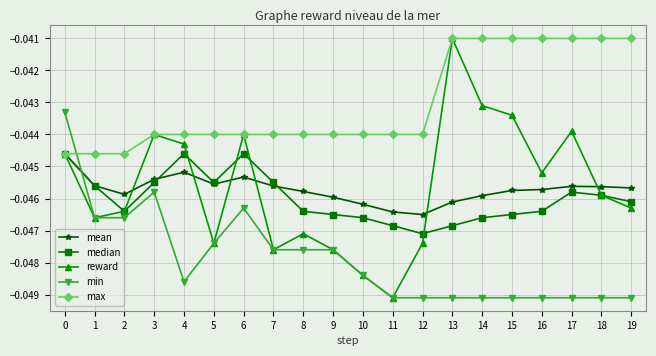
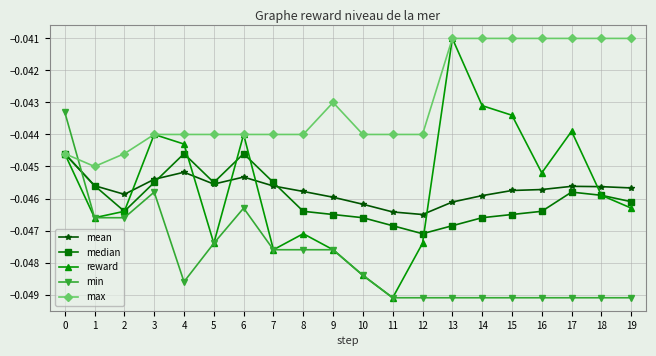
  {
    "min": {
      "0": -0.0433,
      "2": -0.0466,
      "3": -0.0458,
      "4": -0.0486,
      "6": -0.0463,
      "8": -0.0476,
      "12": -0.0491,
      "13": -0.0491,
      "14": -0.0491,
      "15": -0.0491,
      "16": -0.0491,
      "17": -0.0491,
      "18": -0.0491,
      "19": -0.0491
    },
    "max": {
-     "1": -0.0446,
+     "1": -0.0450,
      "2": -0.0446,
      "4": -0.0440,
      "5": -0.0440,
      "7": -0.0440,
      "8": -0.0440,
-     "9": -0.044,
+     "9": -0.043,
      "10": -0.0440,
      "11": -0.0440,
      "12": -0.0440,
      "14": -0.0410,
      "15": -0.0410,
      "16": -0.0410,
      "17": -0.0410,
      "18": -0.0410,
      "19": -0.0410
    }
  }
